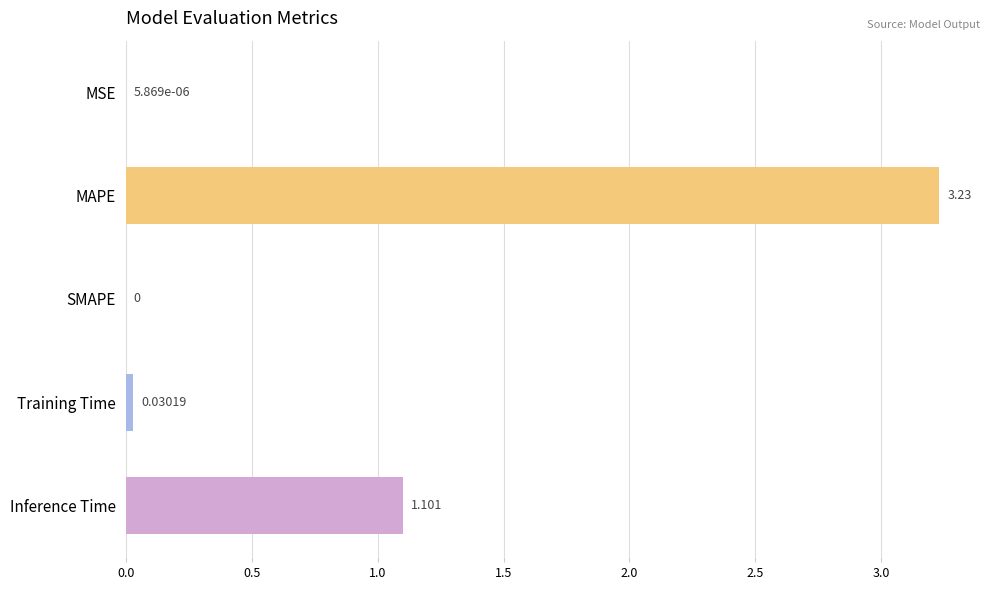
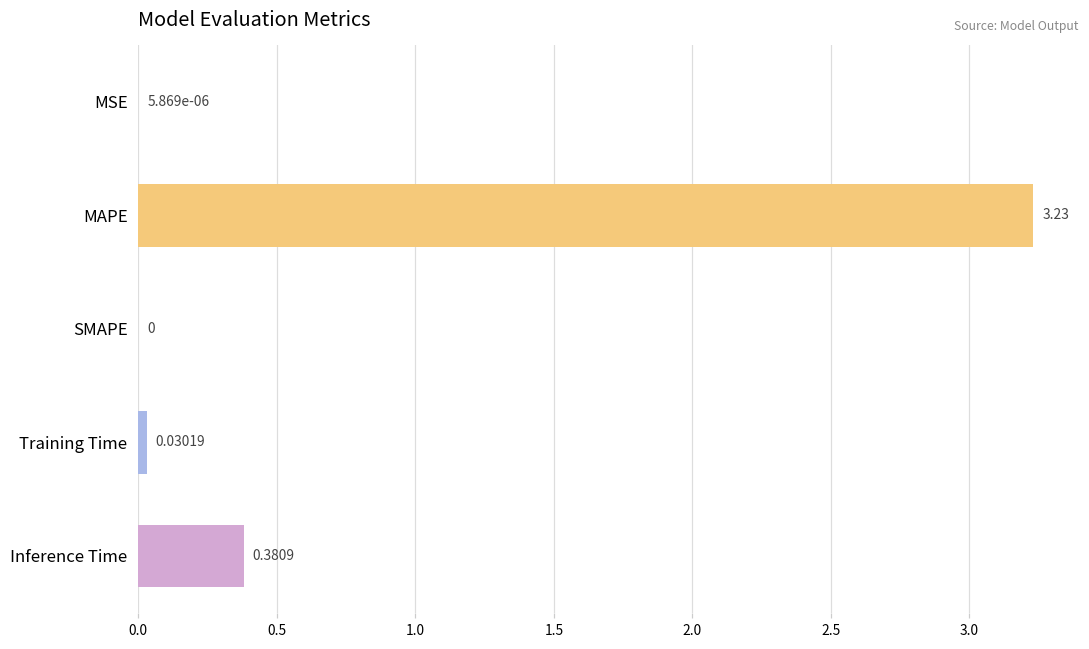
  {
    "MSE": "5.869e-06",
    "MAPE": "3.23",
    "SMAPE": "0",
    "Training Time": "0.03019",
-   "Inference Time": "1.101"
+   "Inference Time": "0.3809"
  }
